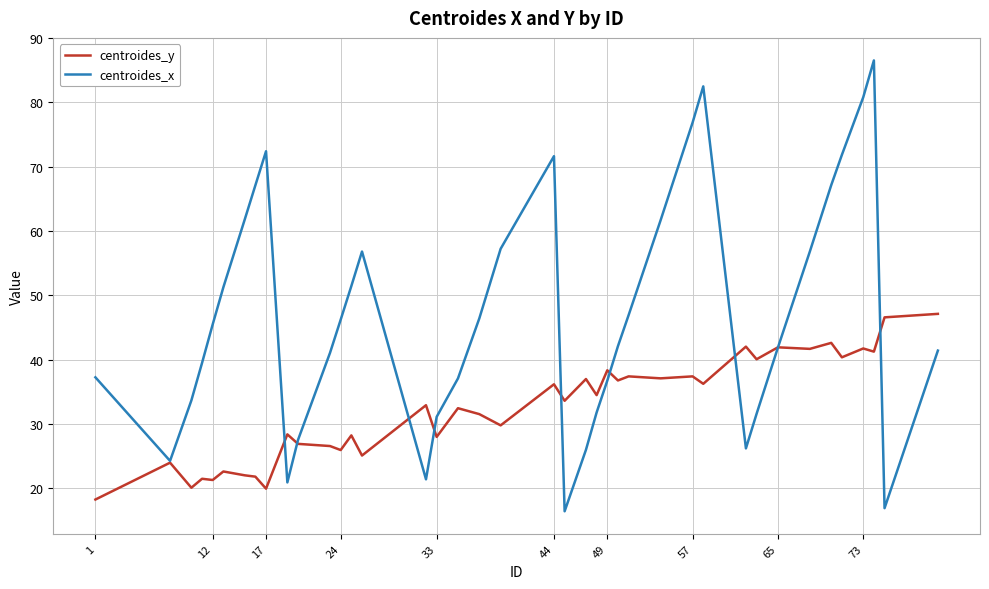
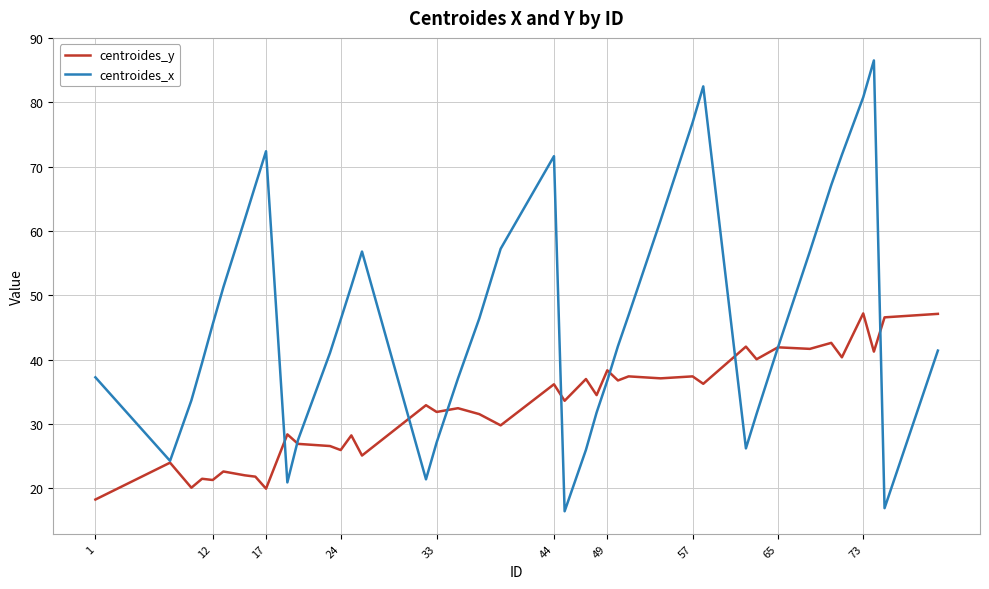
  {
    "centroides_y": {
      "1": 18,
      "12": 21,
      "17": 20,
      "24": 26,
-     "33": 28,
+     "33": 32,
      "44": 36,
      "49": 38,
      "57": 37,
-     "73": 42
+     "73": 47
    },
    "centroides_x": {
      "1": 37,
      "12": 46,
      "17": 72,
      "24": 46,
-     "33": 31,
+     "33": 27,
      "44": 72,
      "49": 37,
      "57": 77,
      "73": 81
    }
  }
